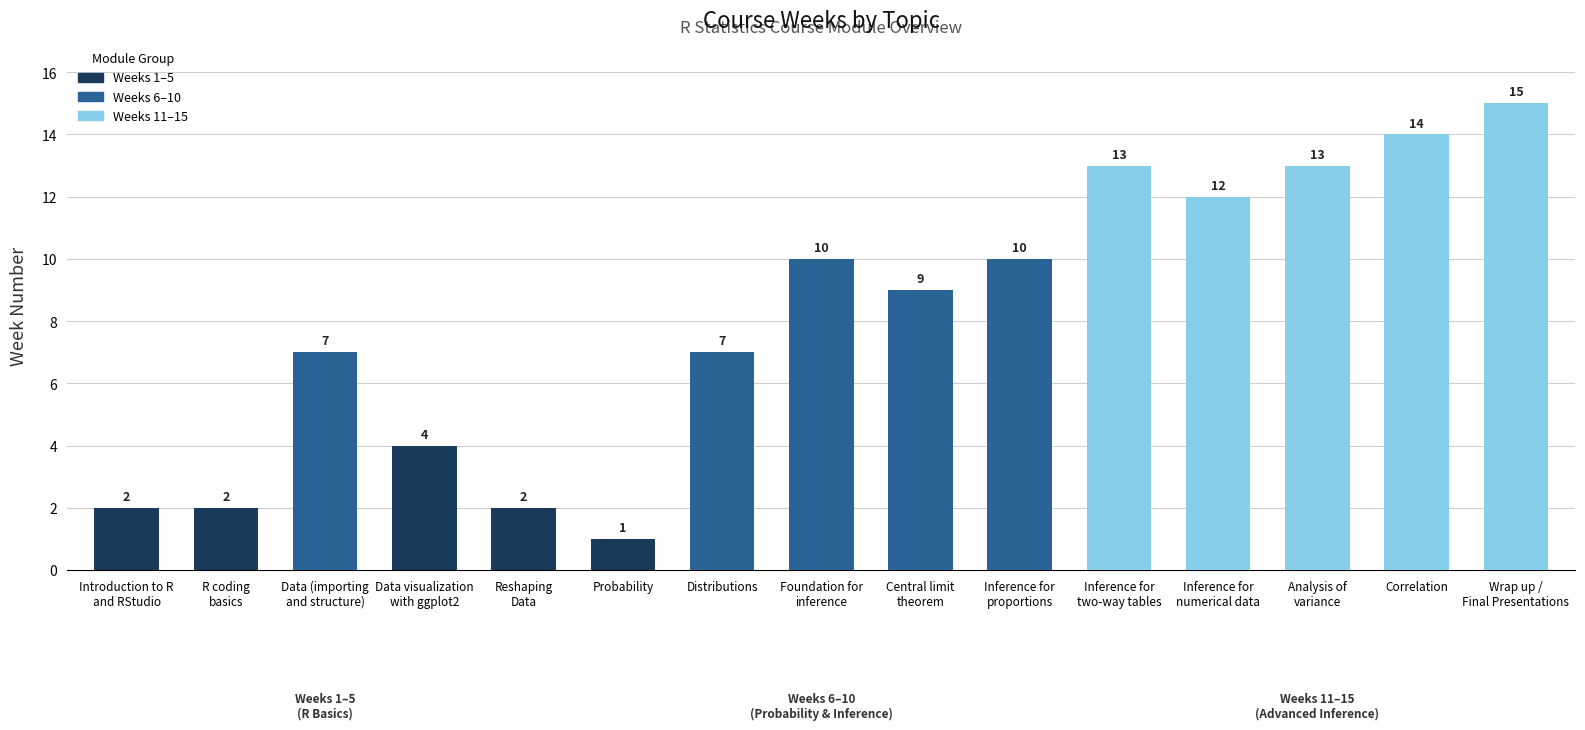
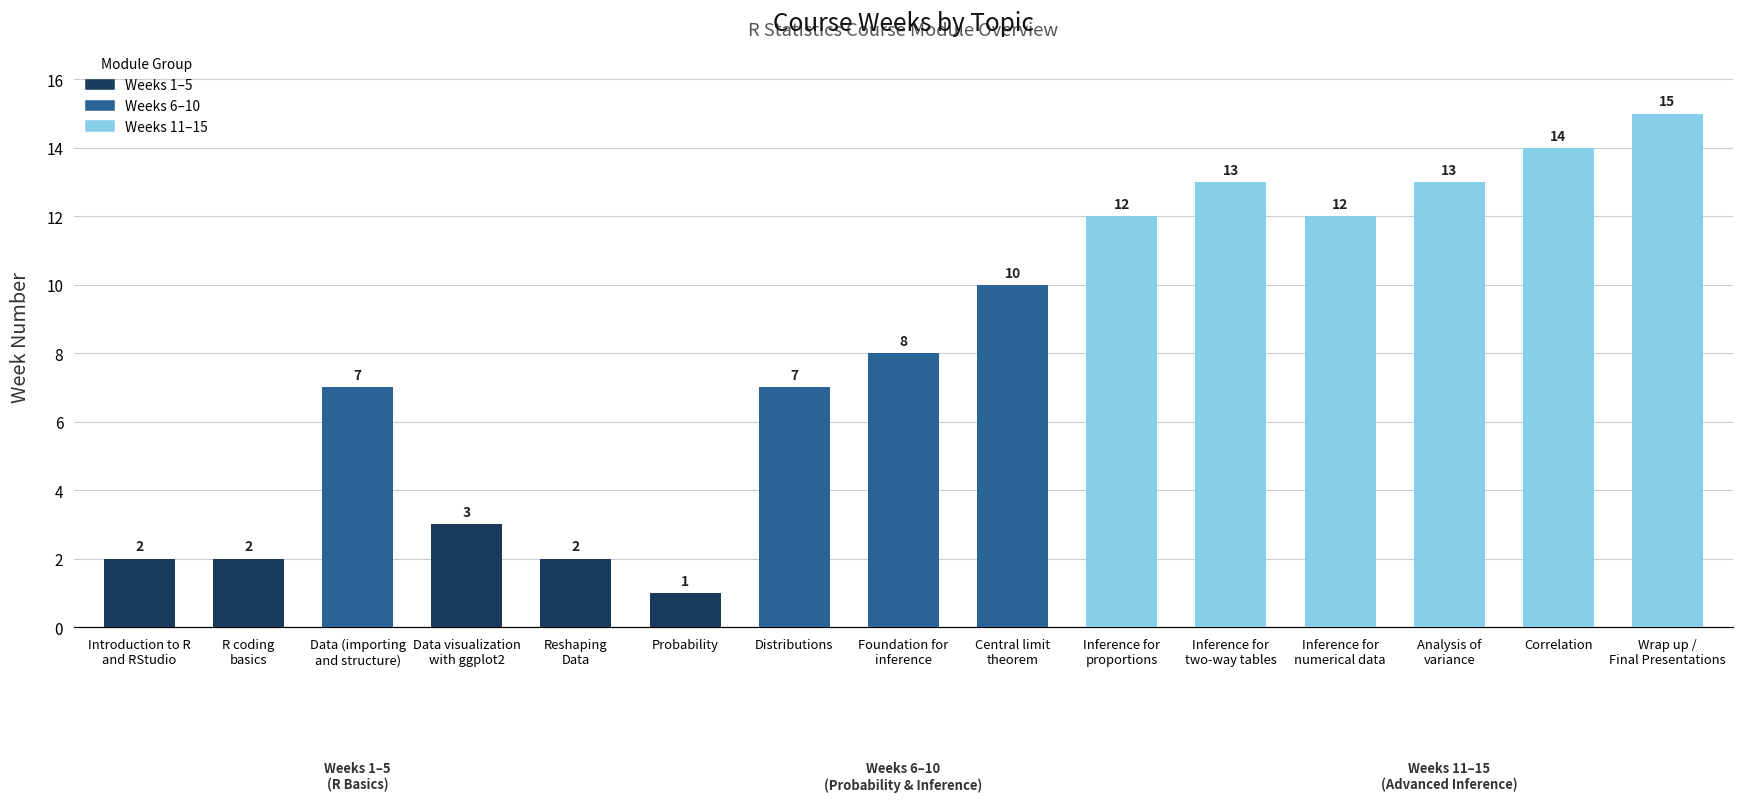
  {
    "Introduction to R and RStudio": 2,
    "R coding basics": 2,
    "Data (importing and structure)": 7,
-   "Data visualization with ggplot2": 4,
+   "Data visualization with ggplot2": 3,
    "Reshaping Data": 2,
    "Probability": 1,
    "Distributions": 7,
-   "Foundation for inference": 10,
-   "Central limit theorem": 9,
-   "Inference for proportions": 10,
+   "Foundation for inference": 8,
+   "Central limit theorem": 10,
+   "Inference for proportions": 12,
    "Inference for two-way tables": 13,
    "Inference for numerical data": 12,
    "Analysis of variance": 13,
    "Correlation": 14,
    "Wrap up / Final Presentations": 15
  }
